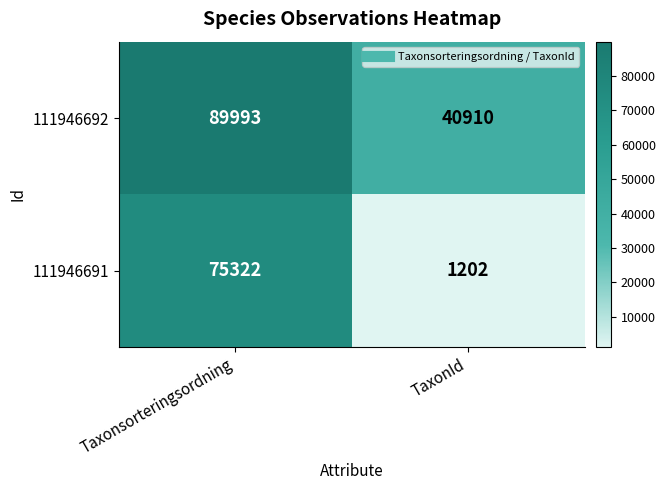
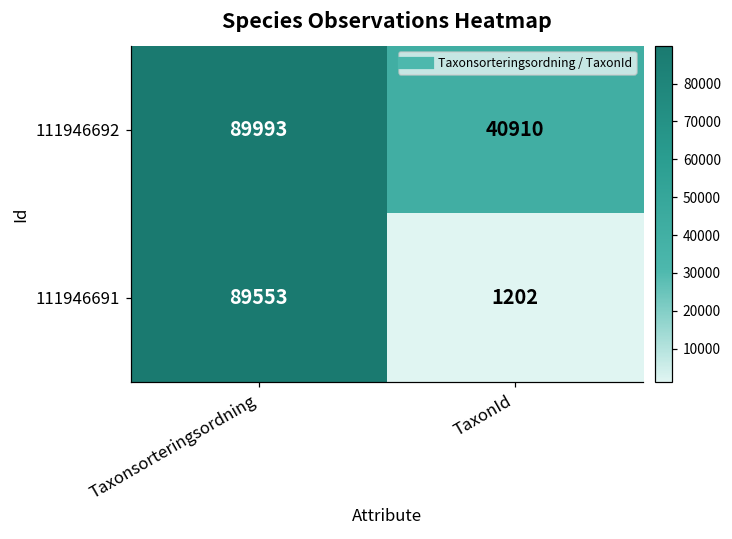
  {
    "111946692": {
      "Taxonsorteringsordning": 89993,
      "TaxonId": 40910
    },
    "111946691": {
-     "Taxonsorteringsordning": 75322,
+     "Taxonsorteringsordning": 89553,
      "TaxonId": 1202
    }
  }
